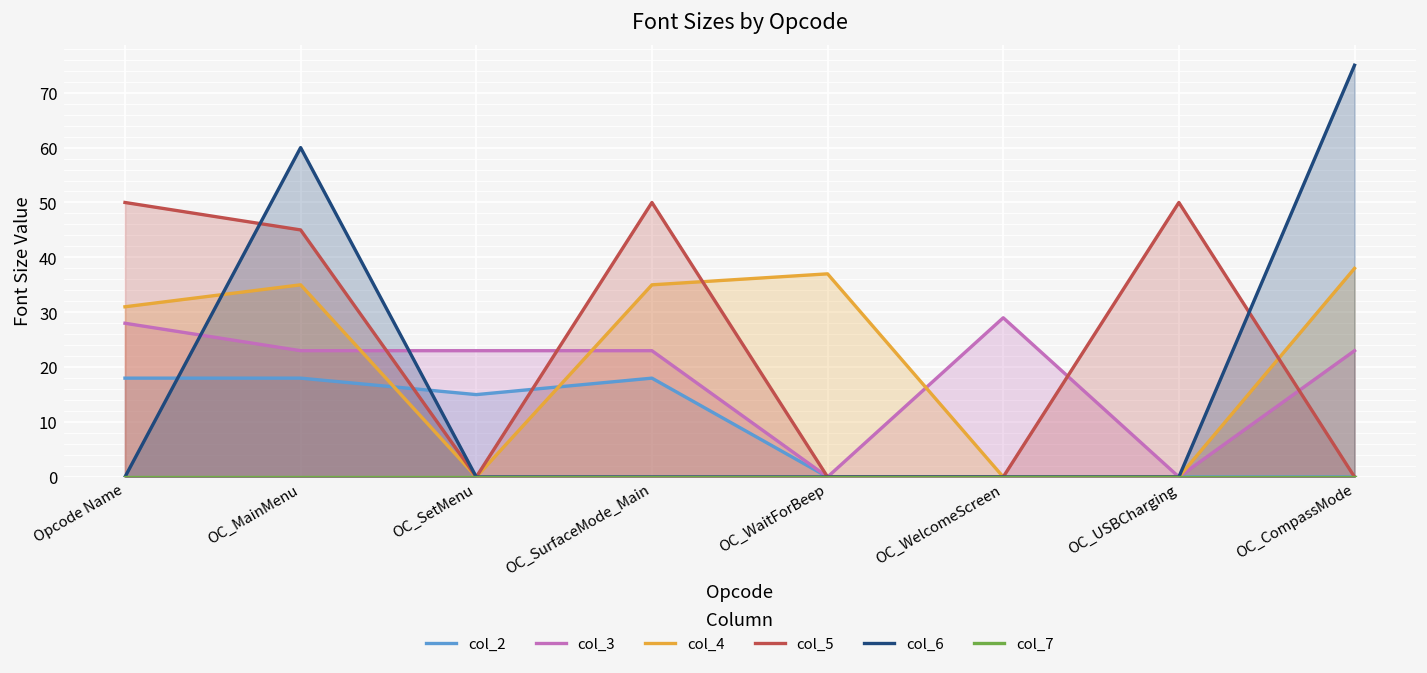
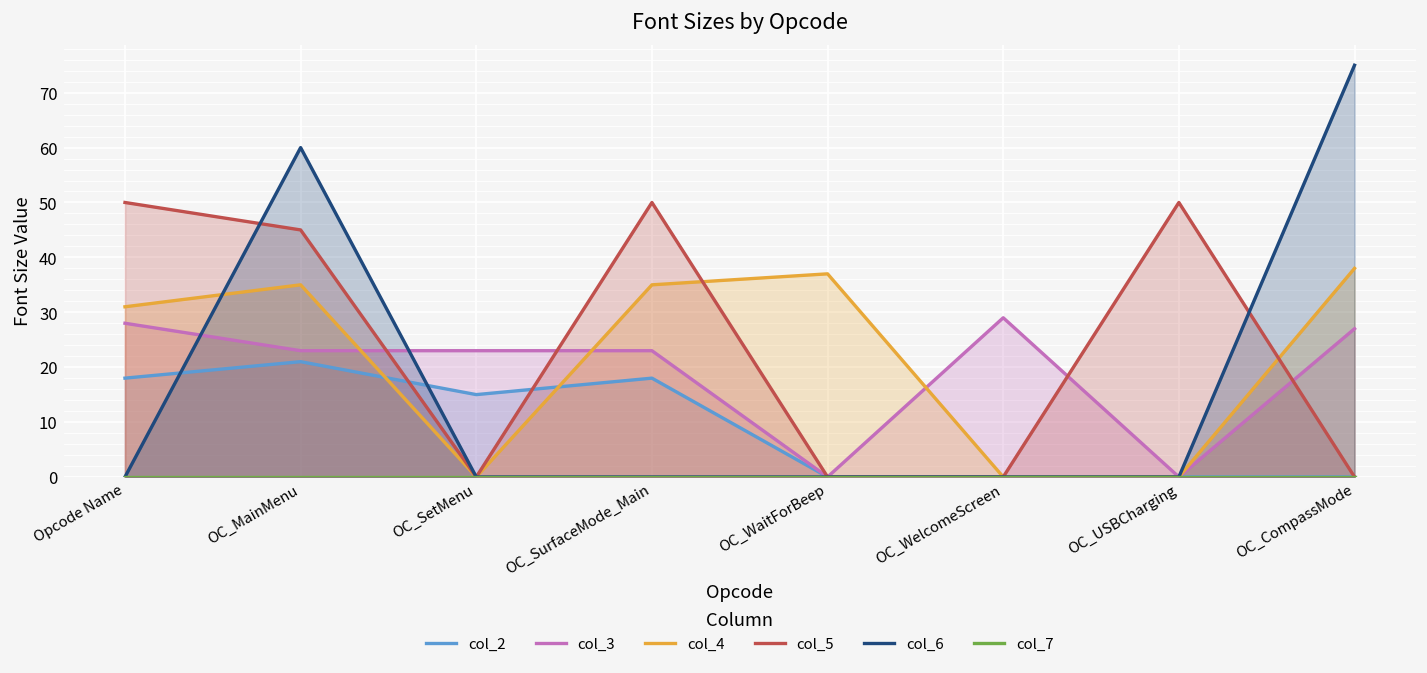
  {
    "col_2": {
      "Opcode Name": 18,
-     "OC_MainMenu": 18,
+     "OC_MainMenu": 21,
      "OC_SetMenu": 15,
      "OC_SurfaceMode_Main": 18
    },
    "col_3": {
      "Opcode Name": 28,
      "OC_MainMenu": 23,
      "OC_SetMenu": 23,
      "OC_SurfaceMode_Main": 23,
      "OC_WelcomeScreen": 29,
-     "OC_CompassMode": 23
+     "OC_CompassMode": 27
    },
    "col_4": {
      "Opcode Name": 31,
      "OC_MainMenu": 35,
      "OC_SurfaceMode_Main": 35,
      "OC_WaitForBeep": 37,
      "OC_CompassMode": 38
    },
    "col_5": {
      "Opcode Name": 50,
      "OC_MainMenu": 45,
      "OC_SurfaceMode_Main": 50,
      "OC_USBCharging": 50
    },
    "col_6": {
      "OC_MainMenu": 60,
      "OC_CompassMode": 75
    },
    "col_7": {
      "OC_MainMenu": 0
    }
  }
